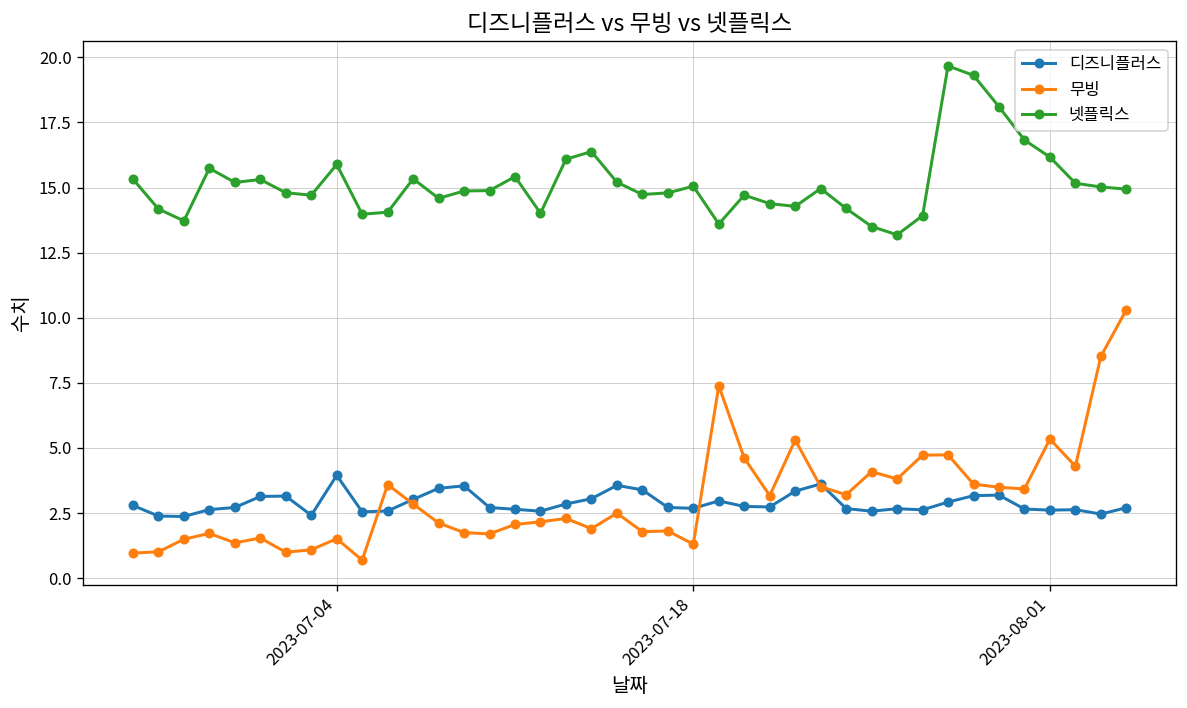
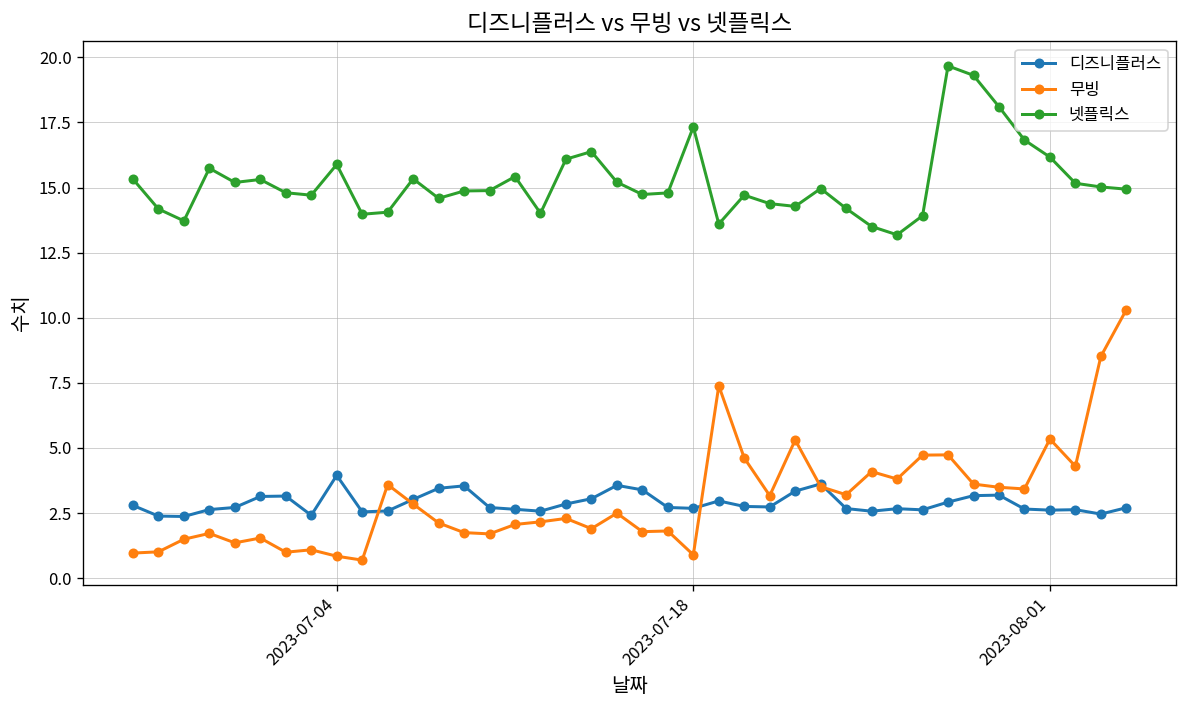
  {
    "디즈니플러스": {
      "2023-07-04": 3.9,
      "2023-07-18": 2.7,
      "2023-08-01": 2.6
    },
    "무빙": {
-     "2023-07-04": 1.5,
-     "2023-07-18": 1.3,
+     "2023-07-04": 0.8,
+     "2023-07-18": 0.9,
      "2023-08-01": 5.3
    },
    "넷플릭스": {
      "2023-07-04": 15.9,
-     "2023-07-18": 15.1,
+     "2023-07-18": 17.3,
      "2023-08-01": 16.2
    }
  }
